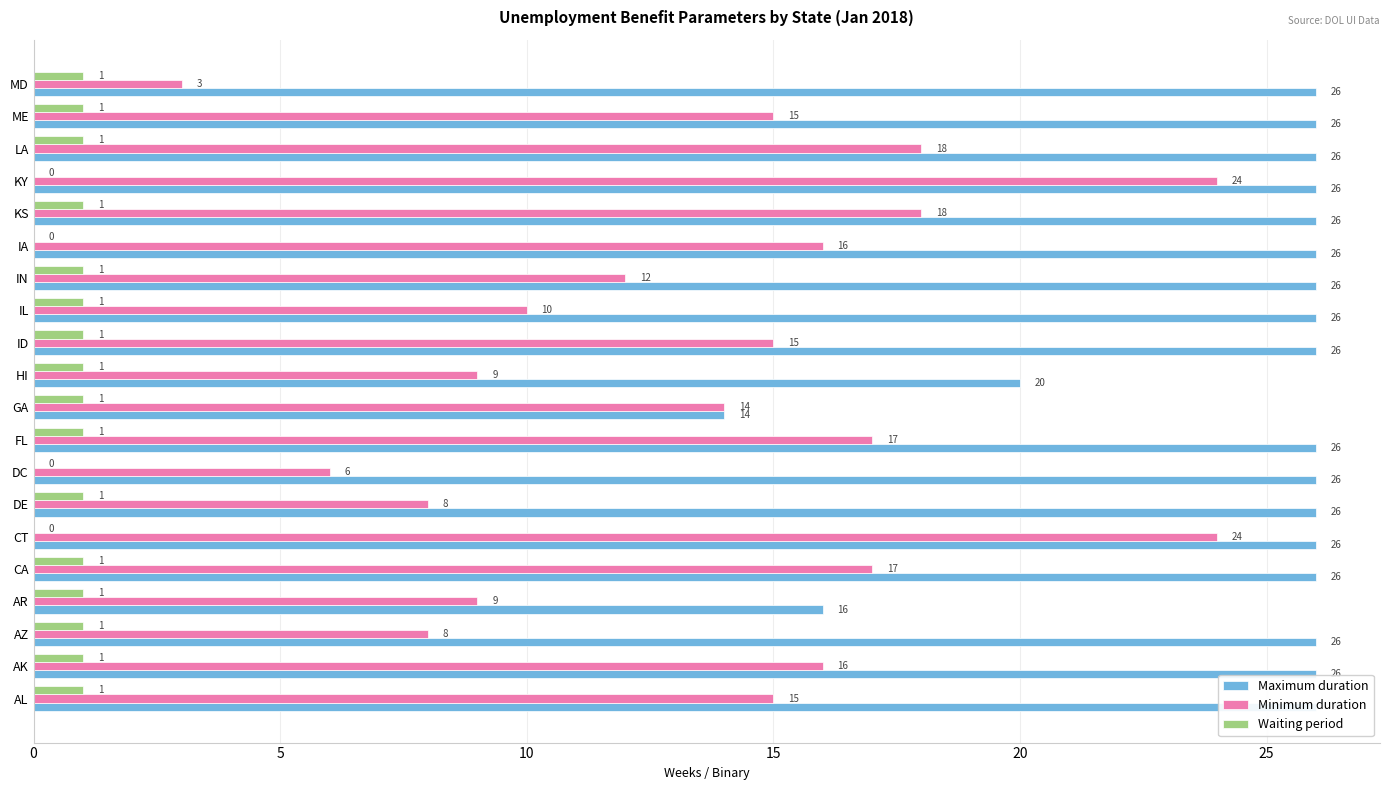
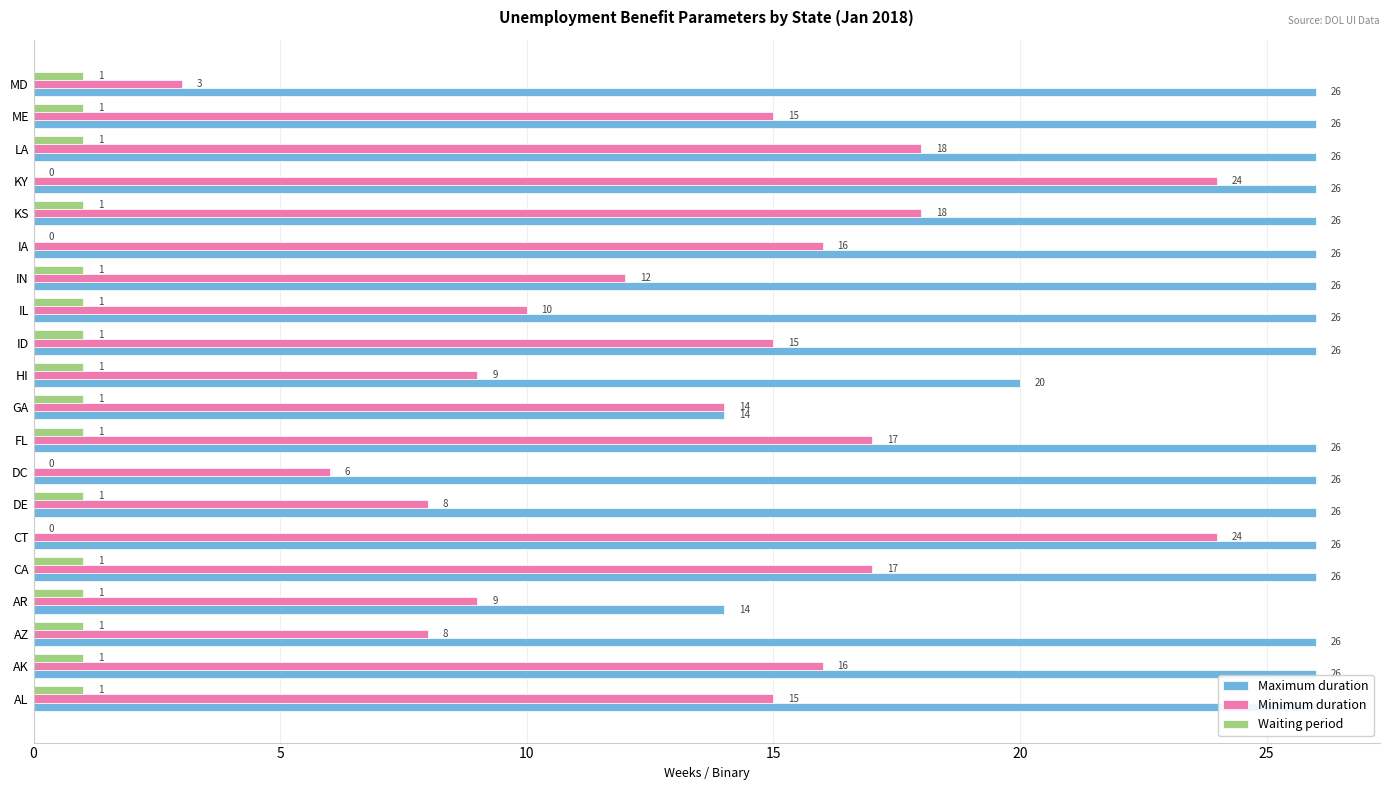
  {
    "Maximum duration": {
      "MD": 26,
      "ME": 26,
      "LA": 26,
      "KY": 26,
      "KS": 26,
      "IA": 26,
      "IN": 26,
      "IL": 26,
      "ID": 26,
      "HI": 20,
      "FL": 26,
      "DC": 26,
      "DE": 26,
      "CT": 26,
      "CA": 26,
-     "AR": 16,
+     "AR": 14,
      "AZ": 26
    },
    "Minimum duration": {
      "MD": 3,
      "ME": 15,
      "LA": 18,
      "KY": 24,
      "KS": 18,
      "IA": 16,
      "IN": 12,
      "IL": 10,
      "ID": 15,
      "HI": 9,
      "FL": 17,
      "DC": 6,
      "DE": 8,
      "CT": 24,
      "CA": 17,
      "AR": 9,
      "AZ": 8,
      "AK": 16,
      "AL": 15
    },
    "Waiting period": {
      "MD": 1,
      "ME": 1,
      "LA": 1,
      "KY": 0,
      "KS": 1,
      "IA": 0,
      "IN": 1,
      "IL": 1,
      "ID": 1,
      "HI": 1,
      "GA": 1,
      "FL": 1,
      "DC": 0,
      "DE": 1,
      "CT": 0,
      "CA": 1,
      "AR": 1,
      "AZ": 1,
      "AK": 1,
      "AL": 1
    }
  }
